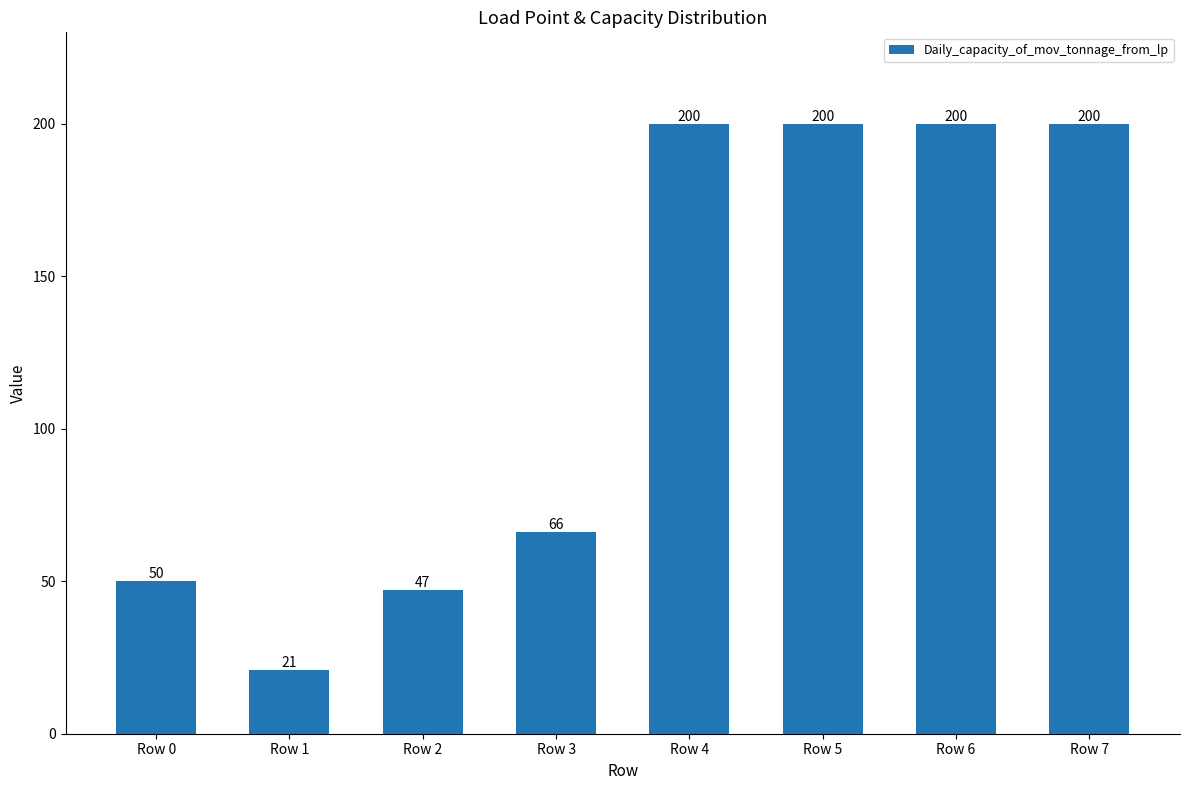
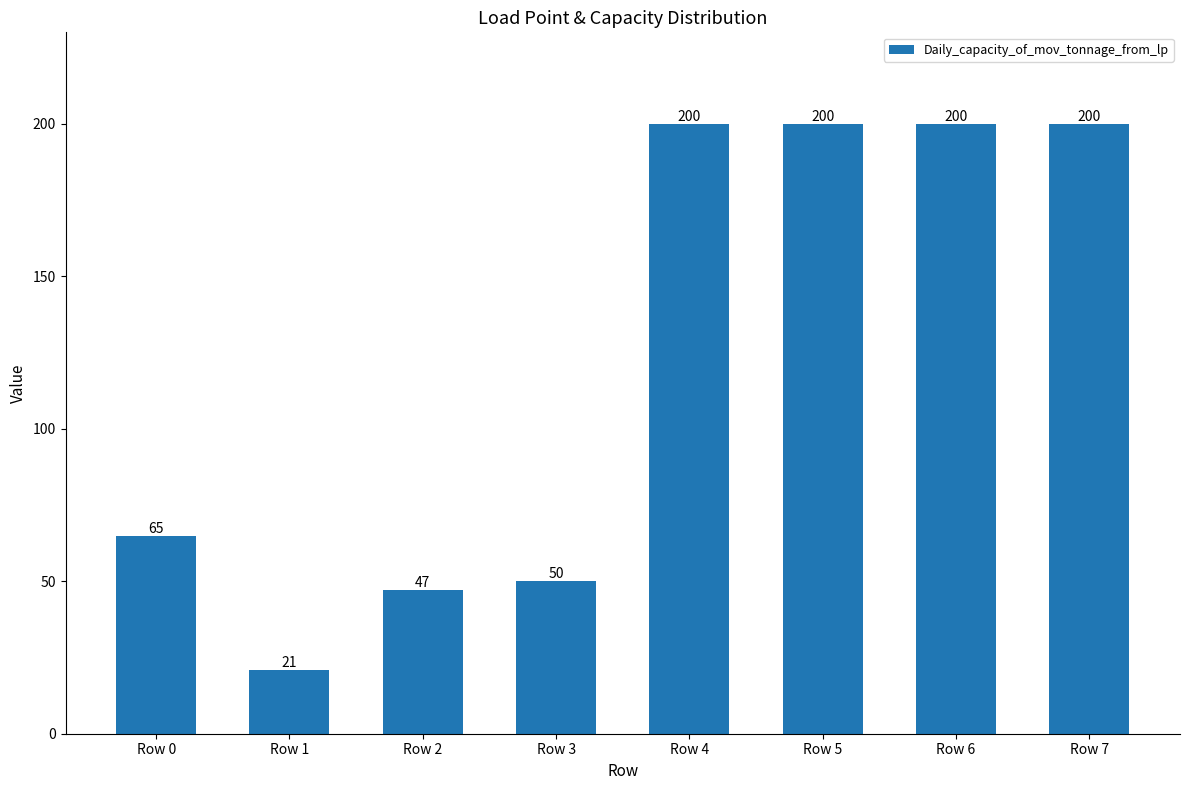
  {
-   "Row 0": 50,
+   "Row 0": 65,
    "Row 1": 21,
    "Row 2": 47,
-   "Row 3": 66,
+   "Row 3": 50,
    "Row 4": 200,
    "Row 5": 200,
    "Row 6": 200,
    "Row 7": 200
  }
